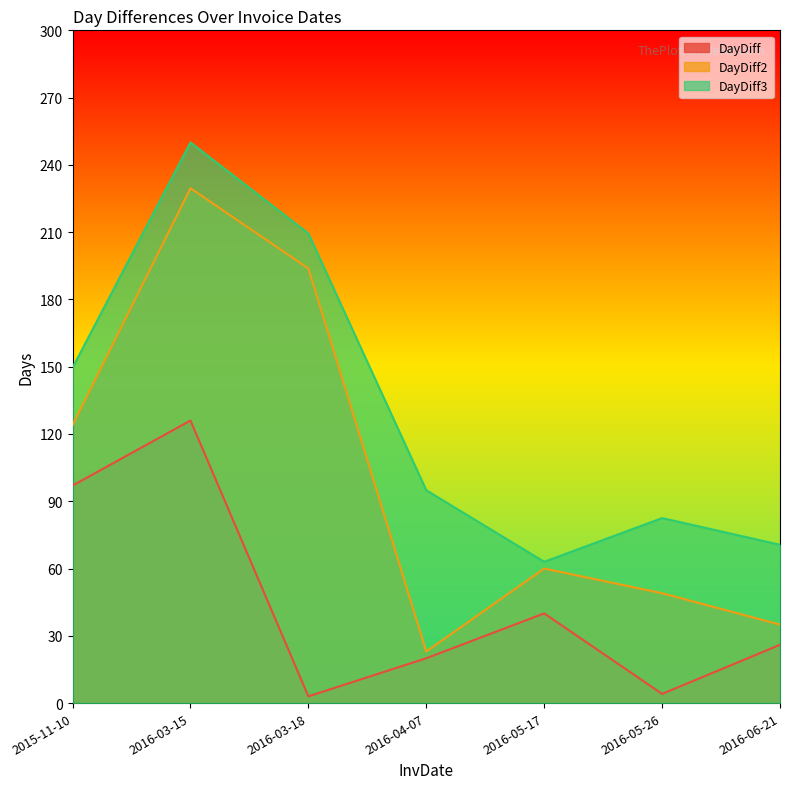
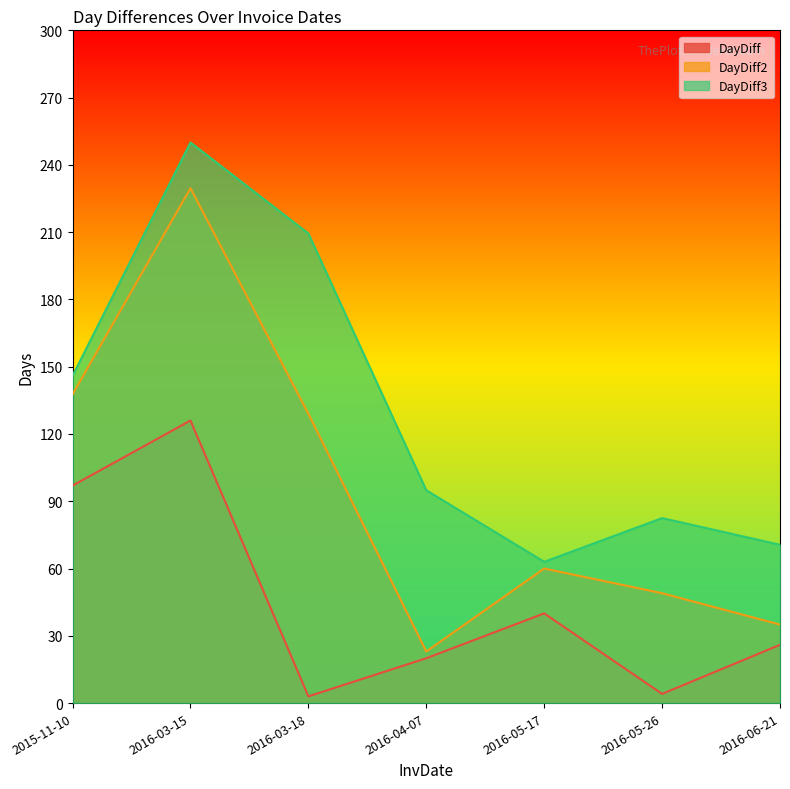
  {
    "DayDiff": {
      "2015-11-10": 97,
      "2016-03-15": 126,
      "2016-04-07": 20,
      "2016-05-17": 40,
      "2016-06-21": 26
    },
    "DayDiff2": {
-     "2015-11-10": 124,
+     "2015-11-10": 138,
      "2016-03-15": 230,
-     "2016-03-18": 194,
+     "2016-03-18": 129,
      "2016-04-07": 23,
      "2016-05-17": 60,
      "2016-05-26": 49,
      "2016-06-21": 35
    },
    "DayDiff3": {
-     "2015-11-10": 150,
+     "2015-11-10": 146,
      "2016-03-15": 250,
      "2016-03-18": 209,
      "2016-04-07": 95,
      "2016-05-17": 63,
      "2016-05-26": 83,
      "2016-06-21": 71
    }
  }
